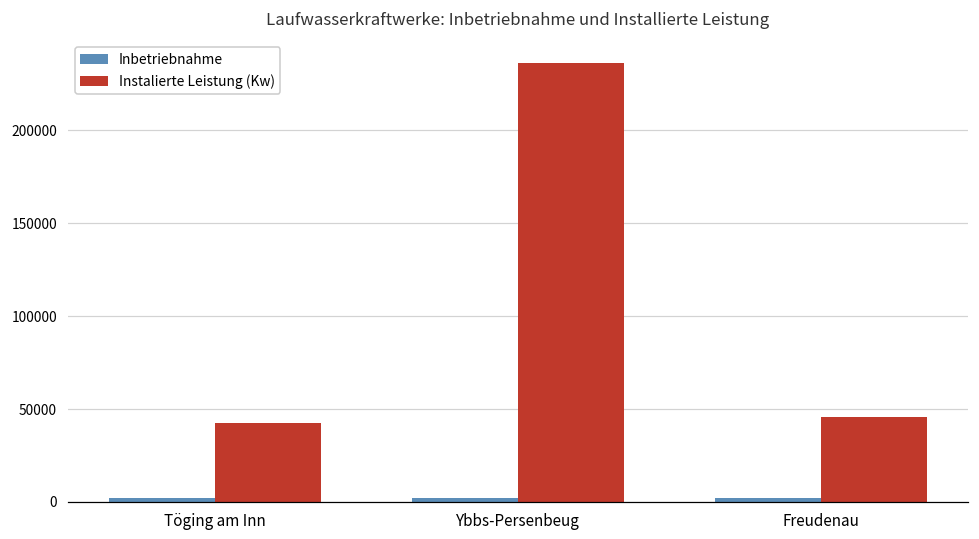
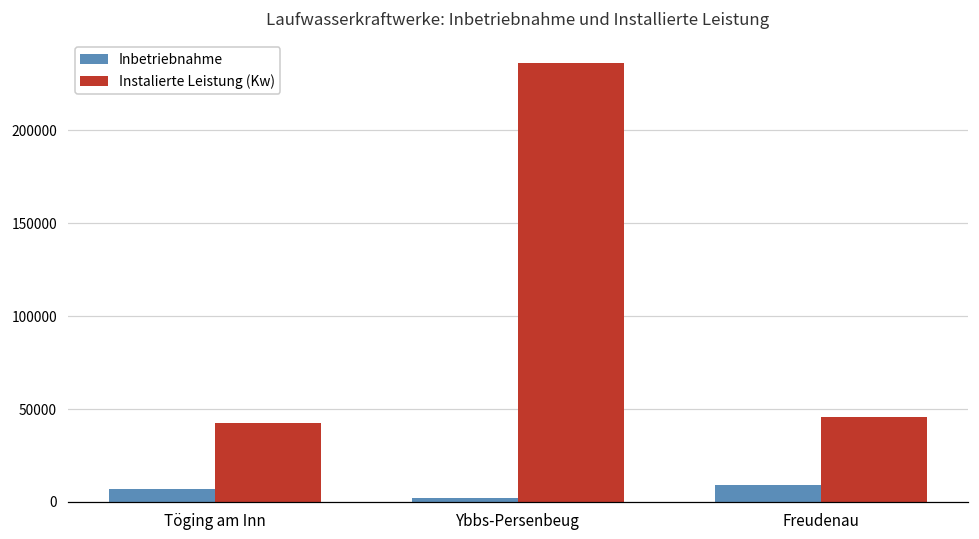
  {
    "Inbetriebnahme": {
-     "Töging am Inn": 2000,
+     "Töging am Inn": 7000,
      "Ybbs-Persenbeug": 2000,
-     "Freudenau": 2000
+     "Freudenau": 9000
    },
    "Instalierte Leistung (Kw)": {
      "Töging am Inn": 42000,
      "Ybbs-Persenbeug": 237000,
      "Freudenau": 46000
    }
  }
